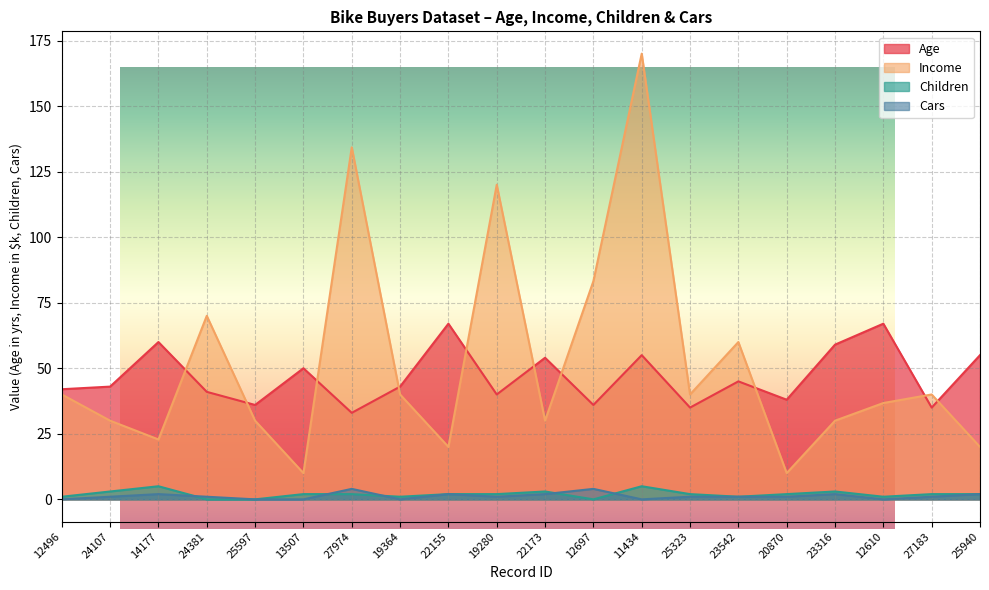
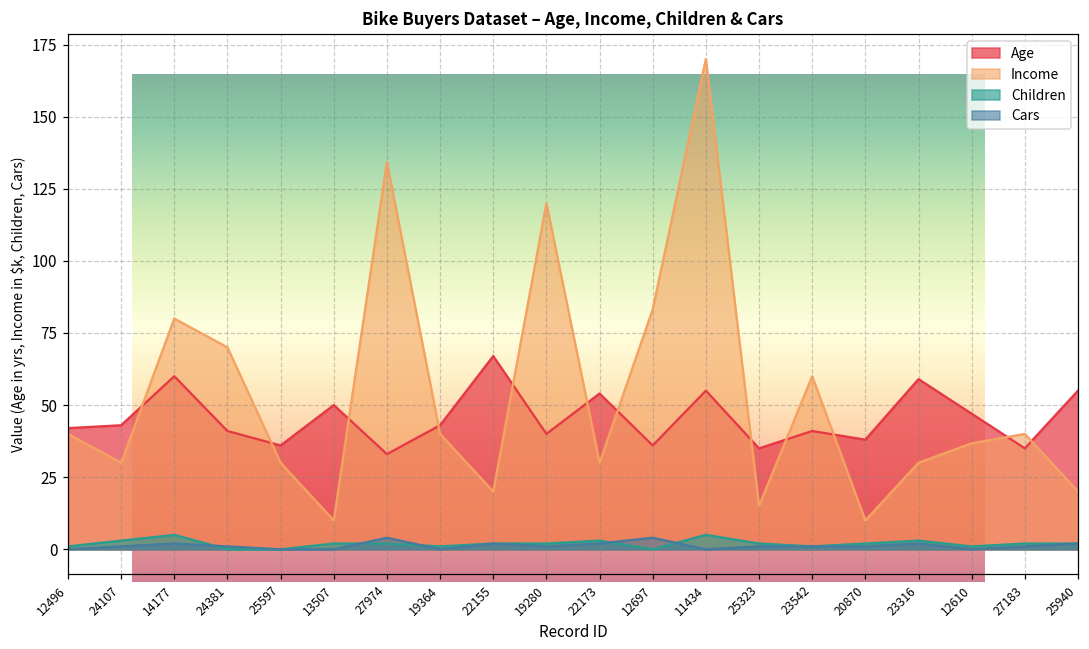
  {
    "Age": {
      "12496": 42,
      "24107": 43,
      "14177": 60,
      "24381": 41,
      "25597": 36,
      "13507": 50,
      "27974": 33,
      "19364": 43,
      "22155": 67,
      "19280": 40,
      "22173": 54,
      "12697": 36,
      "11434": 55,
      "25323": 35,
-     "23542": 45,
+     "23542": 41,
      "20870": 38,
      "23316": 59,
-     "12610": 67,
+     "12610": 47,
      "27183": 35,
      "25940": 55
    },
    "Income": {
      "12496": 40,
      "24107": 30,
-     "14177": 23,
+     "14177": 80,
      "24381": 70,
      "25597": 30,
      "13507": 10,
      "27974": 134,
      "19364": 40,
      "22155": 20,
      "19280": 120,
      "22173": 30,
      "12697": 83,
      "11434": 170,
-     "25323": 40,
+     "25323": 15,
      "23542": 60,
      "20870": 10,
      "23316": 30,
      "12610": 37,
      "27183": 40,
      "25940": 20
    }
  }
